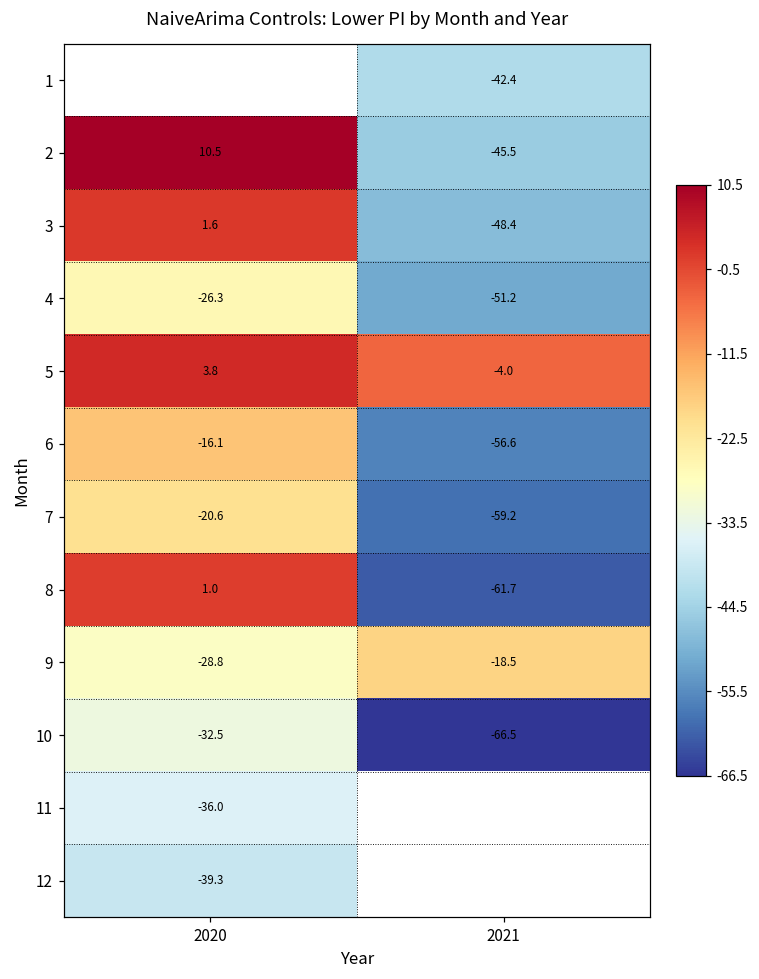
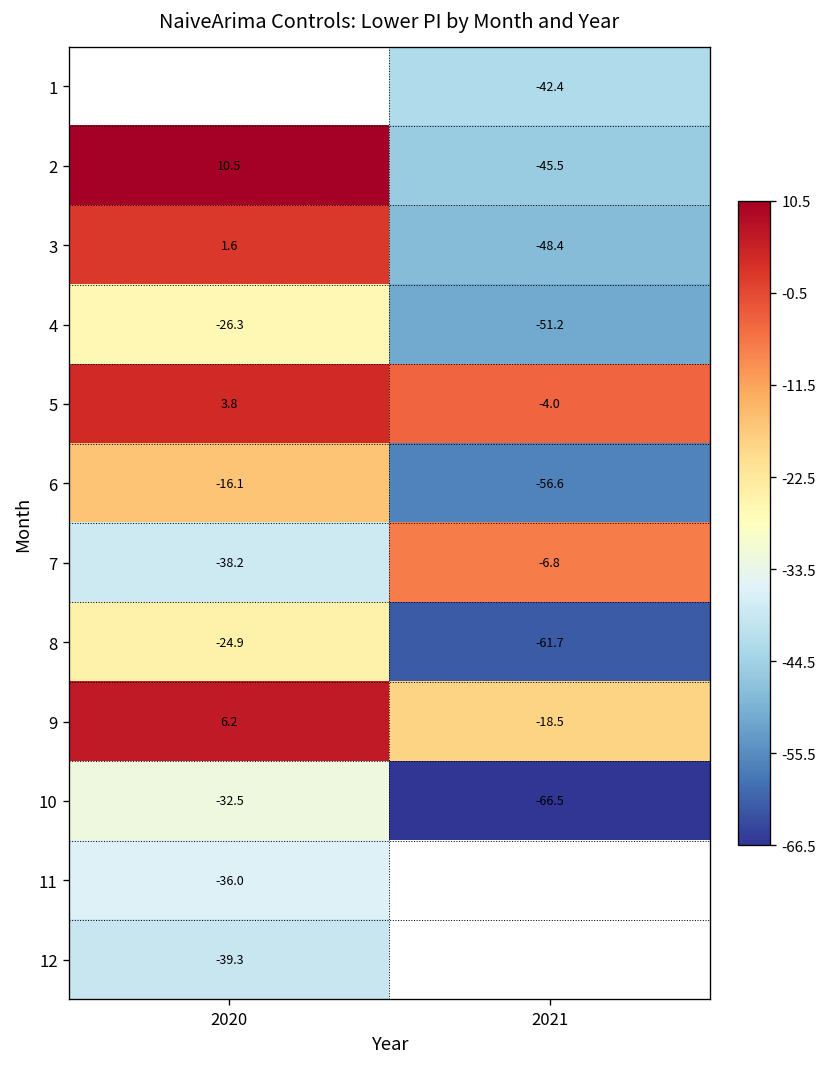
  {
    "1": {
      "2021": -42.4
    },
    "2": {
      "2020": 10.5,
      "2021": -45.5
    },
    "3": {
      "2020": 1.6,
      "2021": -48.4
    },
    "4": {
      "2020": -26.3,
      "2021": -51.2
    },
    "5": {
      "2020": 3.8,
      "2021": -4.0
    },
    "6": {
      "2020": -16.1,
      "2021": -56.6
    },
    "7": {
-     "2020": -20.6,
-     "2021": -59.2
+     "2020": -38.2,
+     "2021": -6.8
    },
    "8": {
-     "2020": 1.0,
+     "2020": -24.9,
      "2021": -61.7
    },
    "9": {
-     "2020": -28.8,
+     "2020": 6.2,
      "2021": -18.5
    },
    "10": {
      "2020": -32.5,
      "2021": -66.5
    },
    "11": {
      "2020": -36.0
    },
    "12": {
      "2020": -39.3
    }
  }
